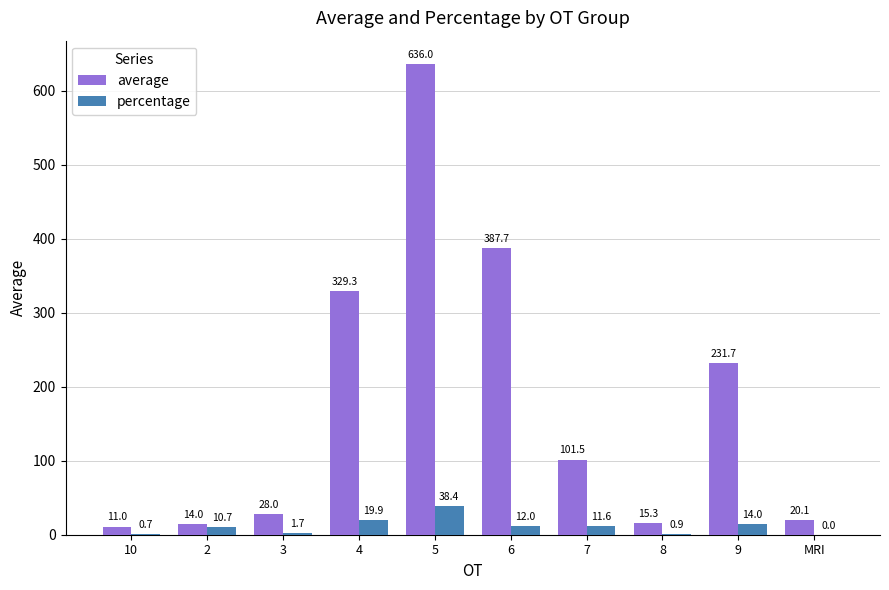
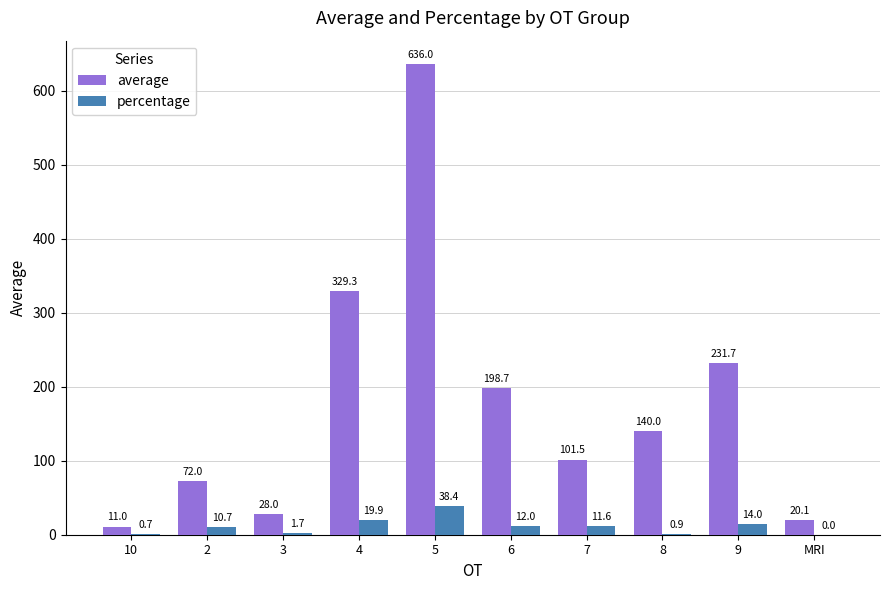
  {
    "average": {
      "10": 11.0,
-     "2": 14.0,
+     "2": 72.0,
      "3": 28.0,
      "4": 329.3,
      "5": 636.0,
-     "6": 387.7,
+     "6": 198.7,
      "7": 101.5,
-     "8": 15.3,
+     "8": 140.0,
      "9": 231.7,
      "MRI": 20.1
    },
    "percentage": {
      "10": 0.7,
      "2": 10.7,
      "3": 1.7,
      "4": 19.9,
      "5": 38.4,
      "6": 12.0,
      "7": 11.6,
      "8": 0.9,
      "9": 14.0,
      "MRI": 0.0
    }
  }
